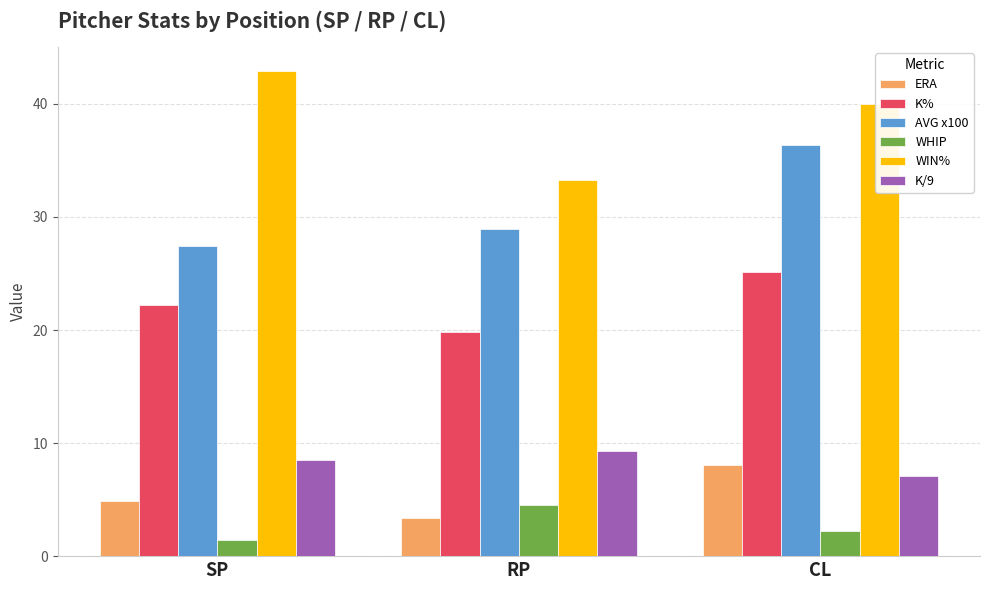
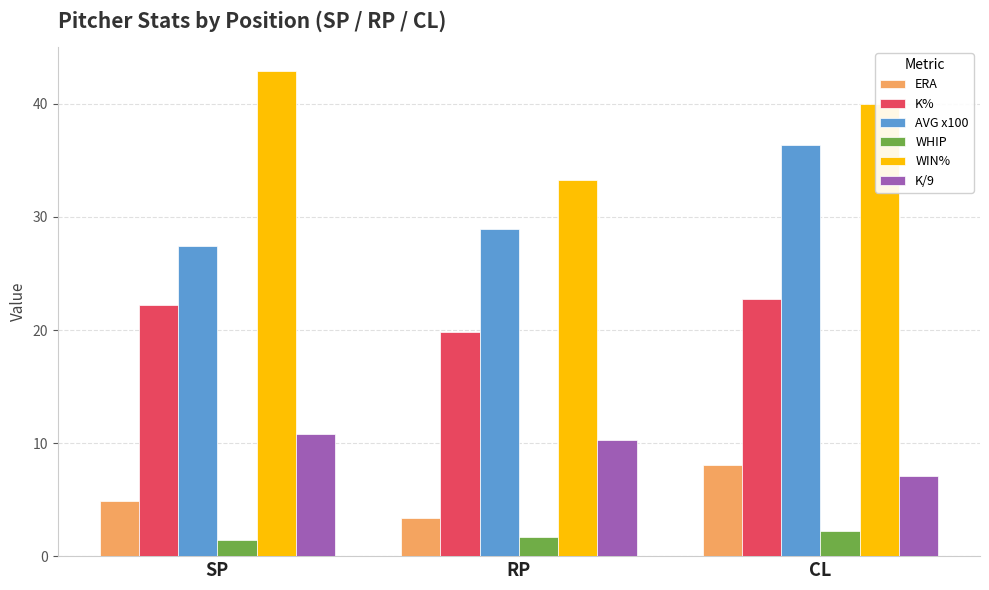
  {
    "ERA": {
      "SP": 4.9,
      "RP": 3.4,
      "CL": 8.0
    },
    "K%": {
      "SP": 22.2,
      "RP": 19.8,
-     "CL": 25.1
+     "CL": 22.7
    },
    "AVG x100": {
      "SP": 27.4,
      "RP": 28.9,
      "CL": 36.4
    },
    "WHIP": {
      "SP": 1.4,
-     "RP": 4.5,
+     "RP": 1.7,
      "CL": 2.2
    },
    "WIN%": {
      "SP": 42.9,
      "RP": 33.3
    },
    "K/9": {
-     "SP": 8.5,
-     "RP": 9.3,
+     "SP": 10.8,
+     "RP": 10.3,
      "CL": 7.1
    }
  }
